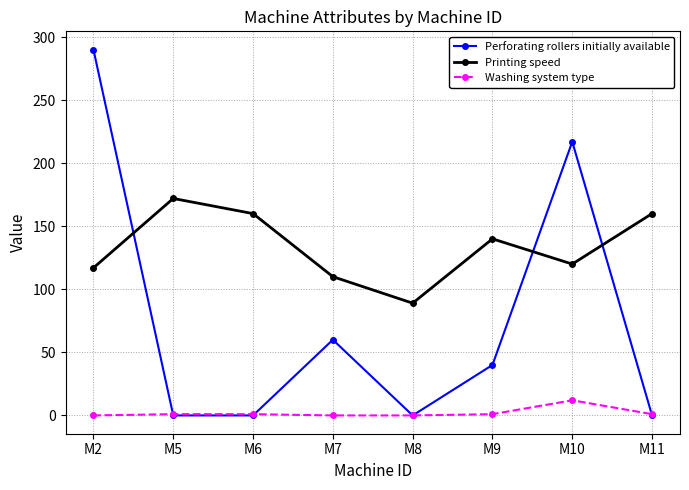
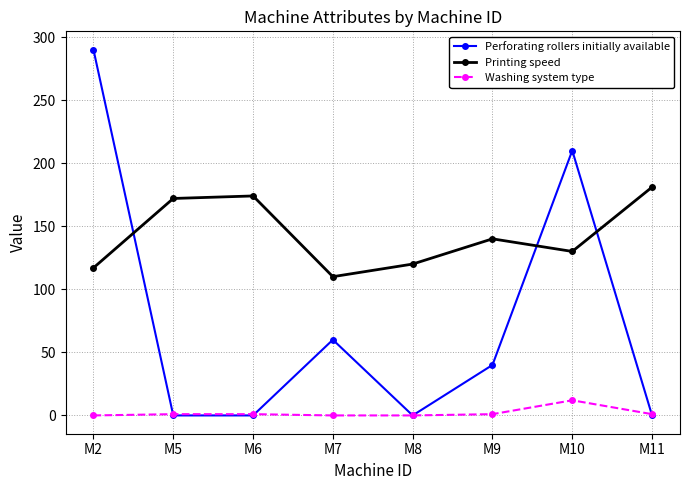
  {
    "Perforating rollers initially available": {
      "M2": 290,
      "M7": 60,
      "M9": 40,
-     "M10": 217
+     "M10": 210
    },
    "Printing speed": {
      "M2": 117,
      "M5": 172,
-     "M6": 160,
+     "M6": 174,
      "M7": 110,
-     "M8": 89,
+     "M8": 120,
      "M9": 140,
-     "M10": 120,
-     "M11": 160
+     "M10": 130,
+     "M11": 181
    },
    "Washing system type": {
      "M2": 0,
      "M7": 0,
      "M9": 1,
      "M10": 12
    }
  }
